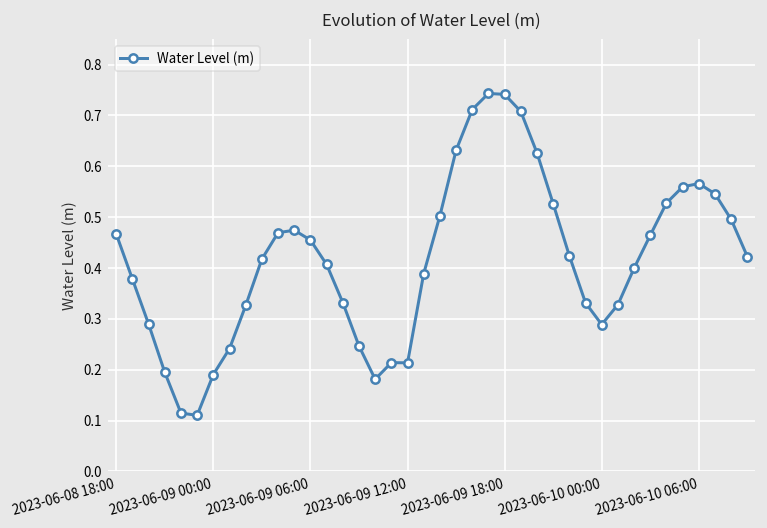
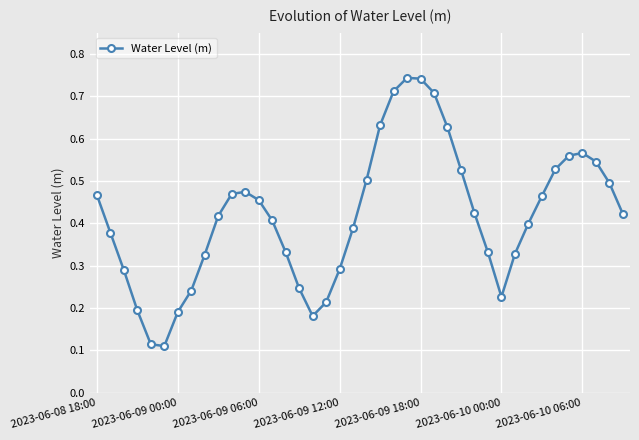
  {
    "2023-06-08 18:00": 0.47,
    "2023-06-09 00:00": 0.19,
    "2023-06-09 06:00": 0.46,
-   "2023-06-09 12:00": 0.21,
+   "2023-06-09 12:00": 0.29,
    "2023-06-09 18:00": 0.74,
-   "2023-06-10 00:00": 0.29,
+   "2023-06-10 00:00": 0.23,
    "2023-06-10 06:00": 0.57
  }
